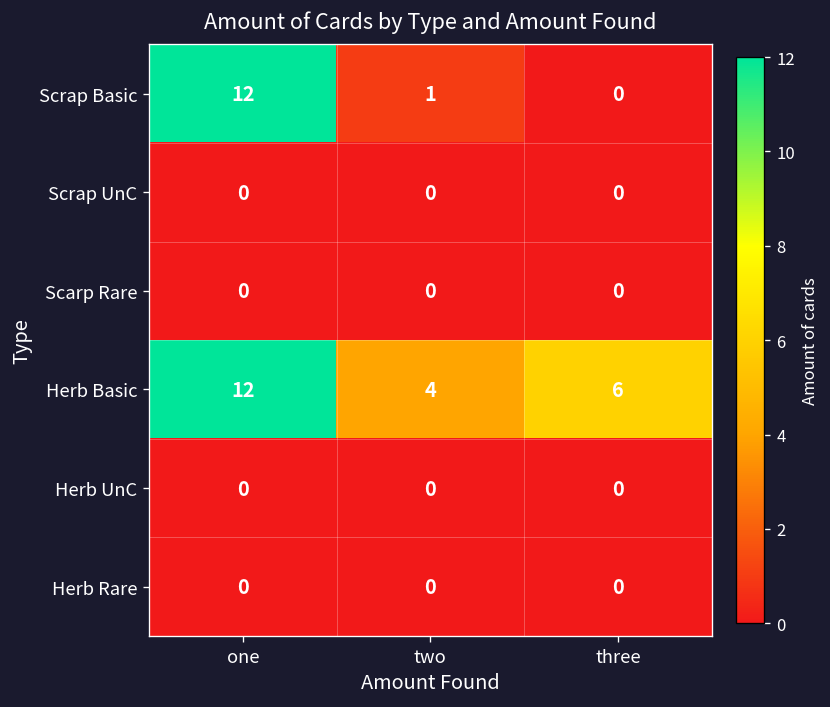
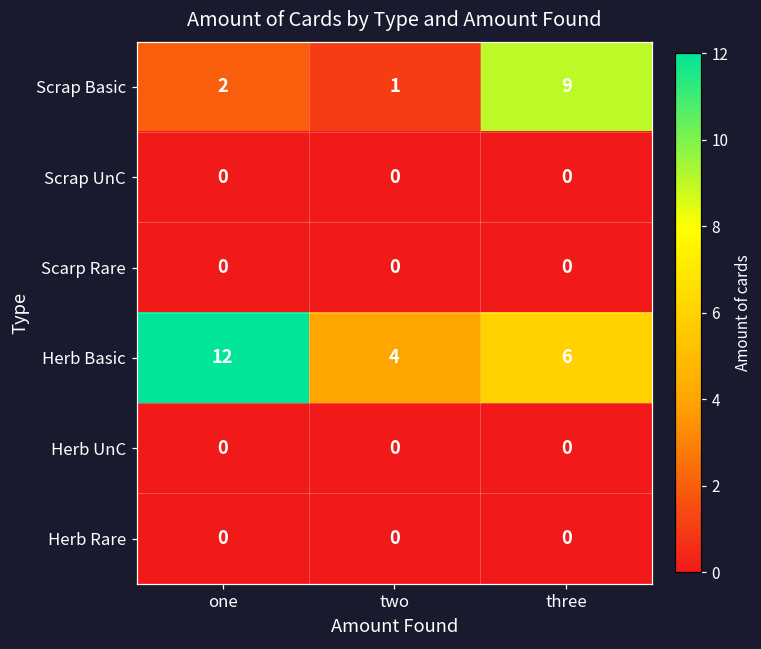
  {
    "Scrap Basic": {
-     "one": 12,
+     "one": 2,
      "two": 1,
-     "three": 0
+     "three": 9
    },
    "Scrap UnC": {
      "one": 0,
      "two": 0,
      "three": 0
    },
    "Scarp Rare": {
      "one": 0,
      "two": 0,
      "three": 0
    },
    "Herb Basic": {
      "one": 12,
      "two": 4,
      "three": 6
    },
    "Herb UnC": {
      "one": 0,
      "two": 0,
      "three": 0
    },
    "Herb Rare": {
      "one": 0,
      "two": 0,
      "three": 0
    }
  }
